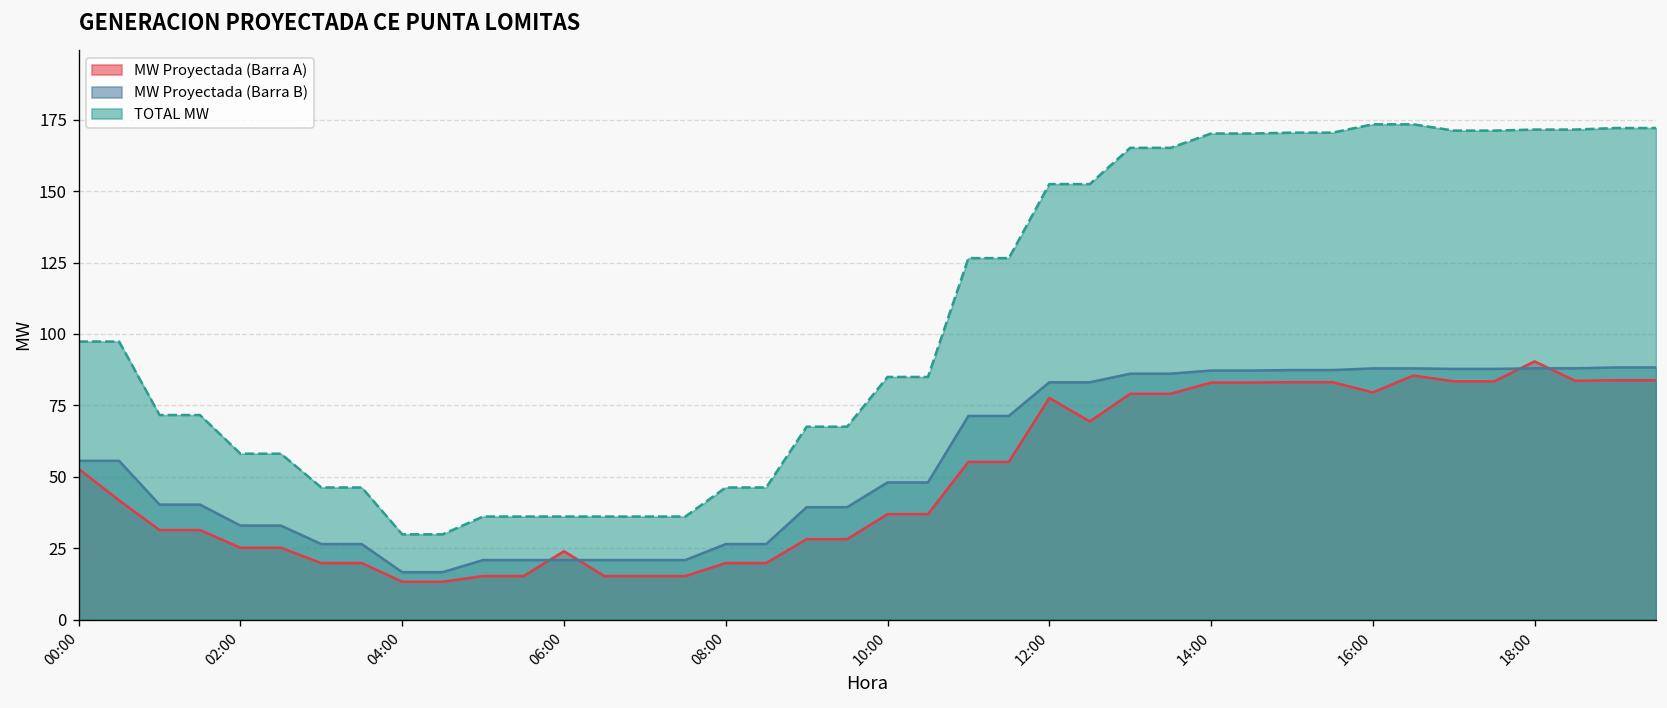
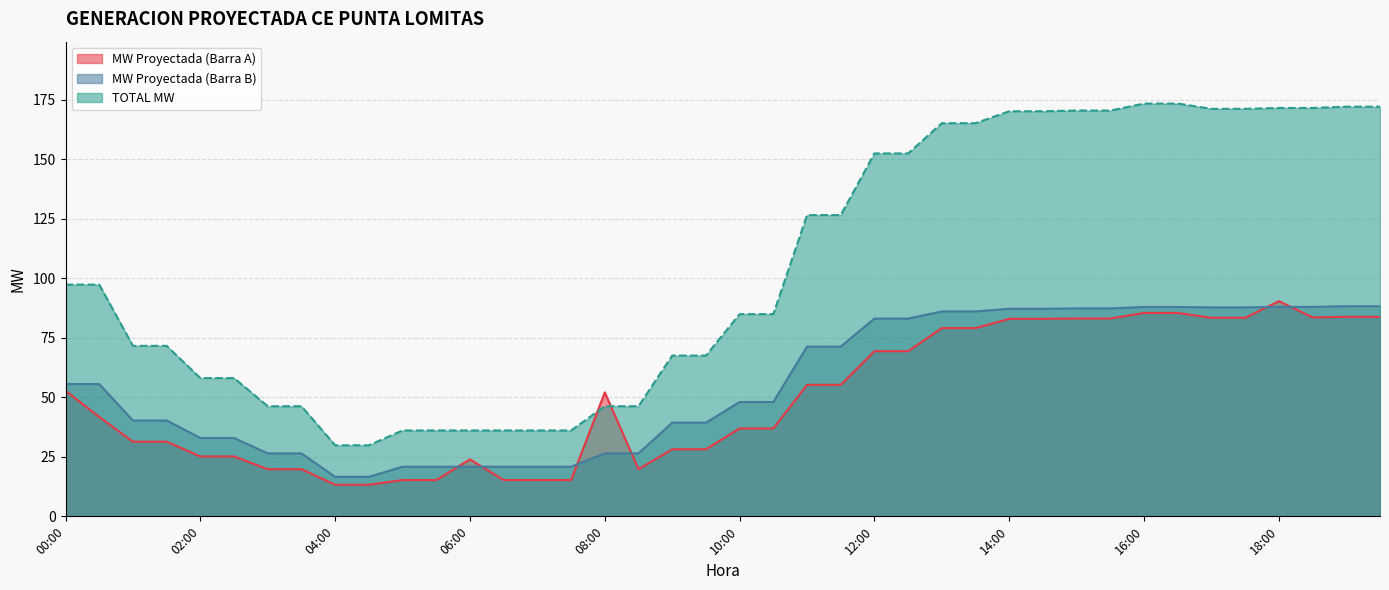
  {
    "MW Proyectada (Barra A)": {
      "00:00": 53,
      "02:00": 25,
      "04:00": 13,
      "06:00": 24,
-     "08:00": 20,
+     "08:00": 52,
      "10:00": 37,
-     "12:00": 78,
+     "12:00": 69,
      "14:00": 83,
-     "16:00": 80,
+     "16:00": 85,
      "18:00": 90
    }
  }
